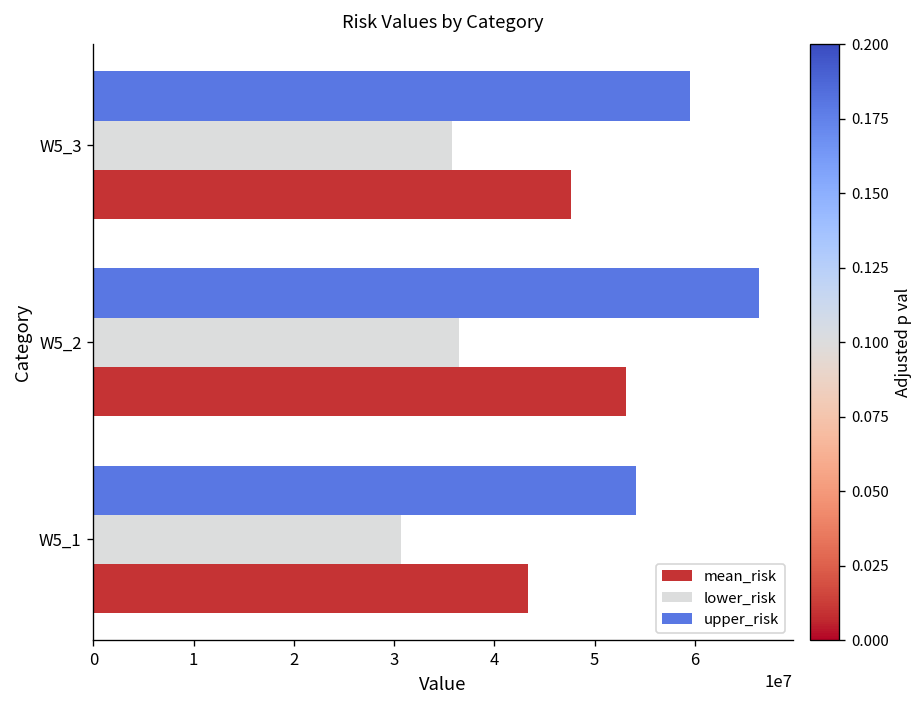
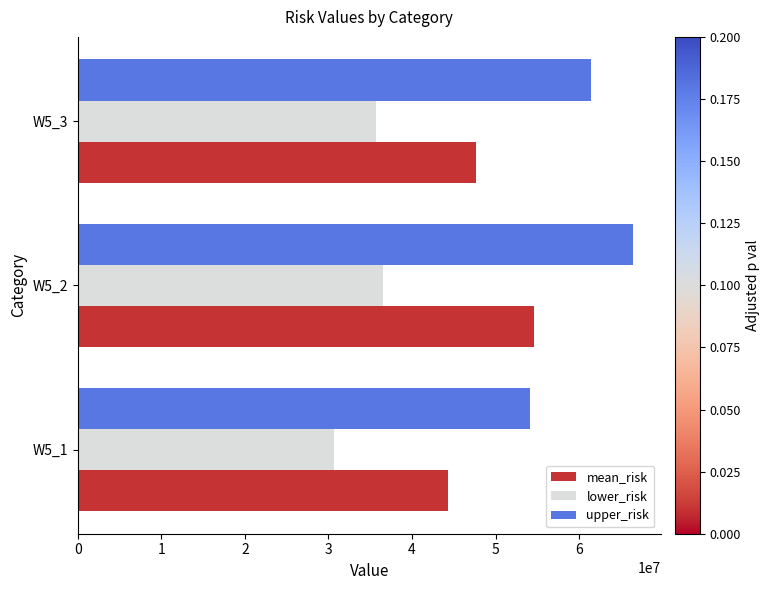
  {
    "mean_risk": {
      "W5_3": 48000000,
-     "W5_2": 53000000,
-     "W5_1": 43000000
+     "W5_2": 55000000,
+     "W5_1": 44000000
    },
    "lower_risk": {
      "W5_3": 36000000,
      "W5_2": 37000000,
      "W5_1": 31000000
    },
    "upper_risk": {
-     "W5_3": 60000000,
+     "W5_3": 61000000,
      "W5_2": 66000000,
      "W5_1": 54000000
    }
  }
